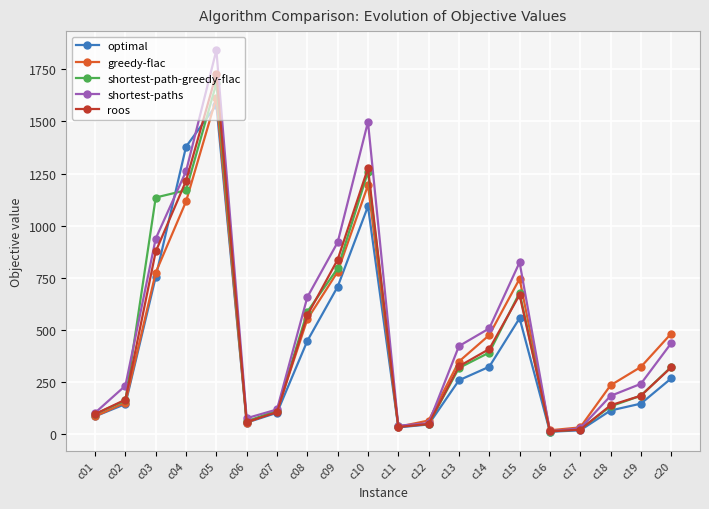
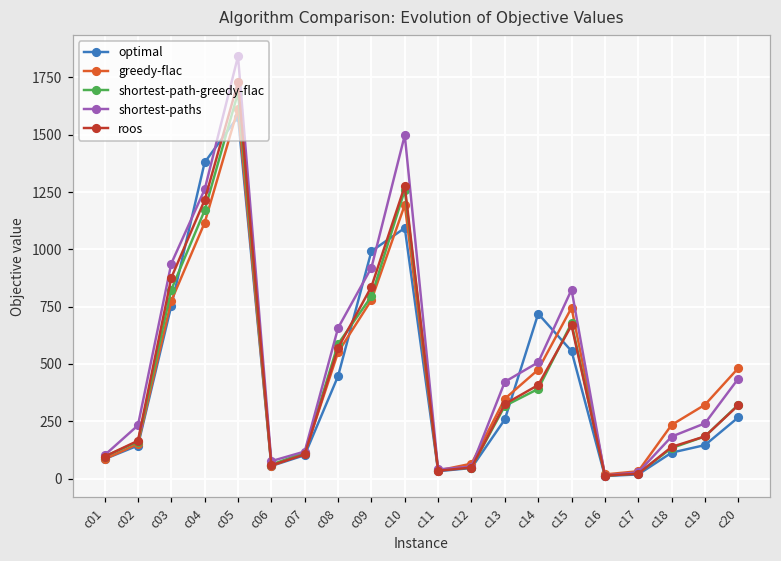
  {
    "optimal": {
      "c03": 750,
      "c04": 1380,
      "c08": 450,
-     "c09": 710,
+     "c09": 990,
      "c10": 1090,
      "c13": 260,
-     "c14": 320,
+     "c14": 720,
      "c15": 560,
      "c18": 110,
      "c19": 150,
      "c20": 270
    },
    "shortest-path-greedy-flac": {
-     "c03": 1140,
+     "c03": 820,
      "c04": 1170,
      "c08": 590,
      "c09": 800,
      "c10": 1260,
      "c14": 390
    },
    "shortest-paths": {
      "c02": 230,
      "c03": 940,
      "c04": 1260,
      "c06": 80,
      "c08": 660,
      "c09": 920,
      "c10": 1500,
      "c13": 420,
      "c14": 510,
      "c15": 820,
      "c18": 180,
      "c19": 240,
      "c20": 440
    }
  }
